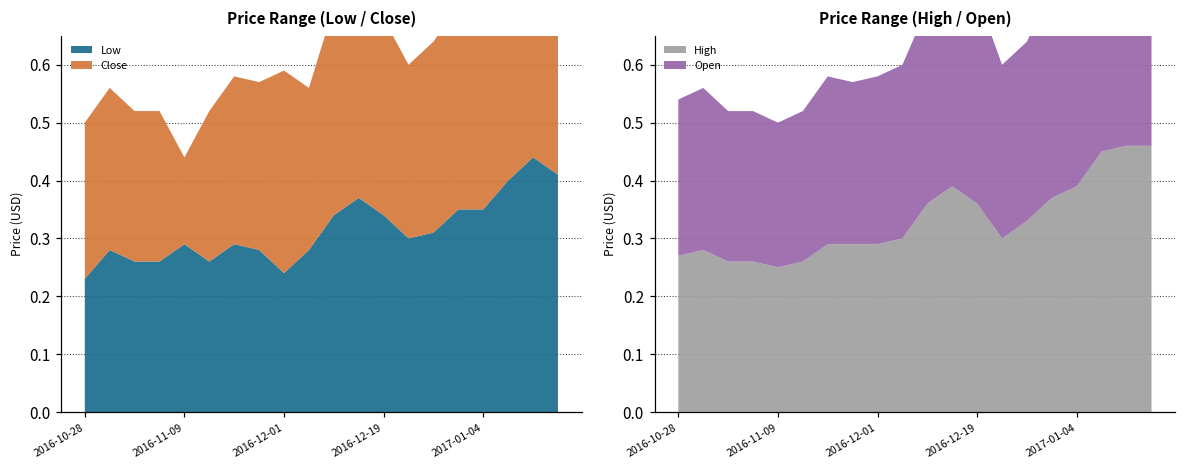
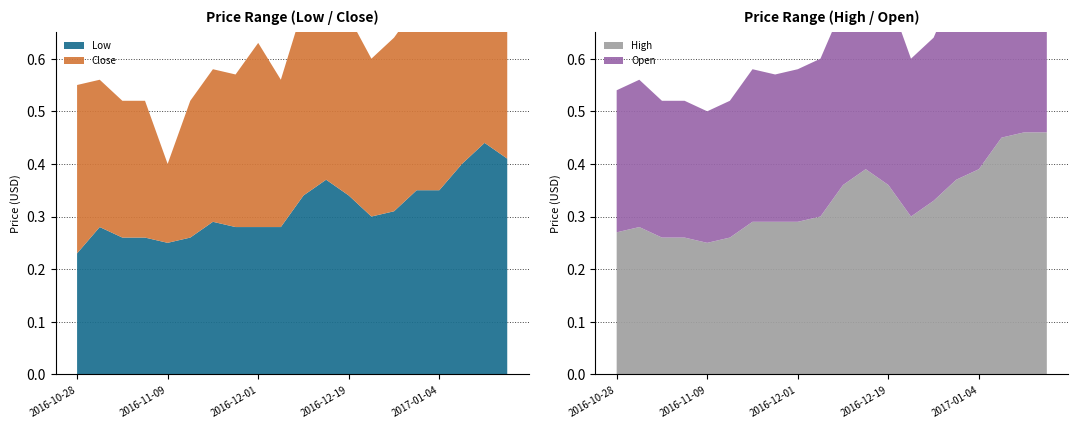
  {
    "Price Range (Low / Close)": {
      "Low": {
        "2016-10-28": 0.23,
-       "2016-11-09": 0.29,
-       "2016-12-01": 0.24,
+       "2016-11-09": 0.25,
+       "2016-12-01": 0.28,
        "2016-12-19": 0.34,
        "2017-01-04": 0.35
      },
      "Close": {
-       "2016-10-28": 0.27,
+       "2016-10-28": 0.32,
        "2016-11-09": 0.15,
        "2016-12-01": 0.35
      }
    }
  }
